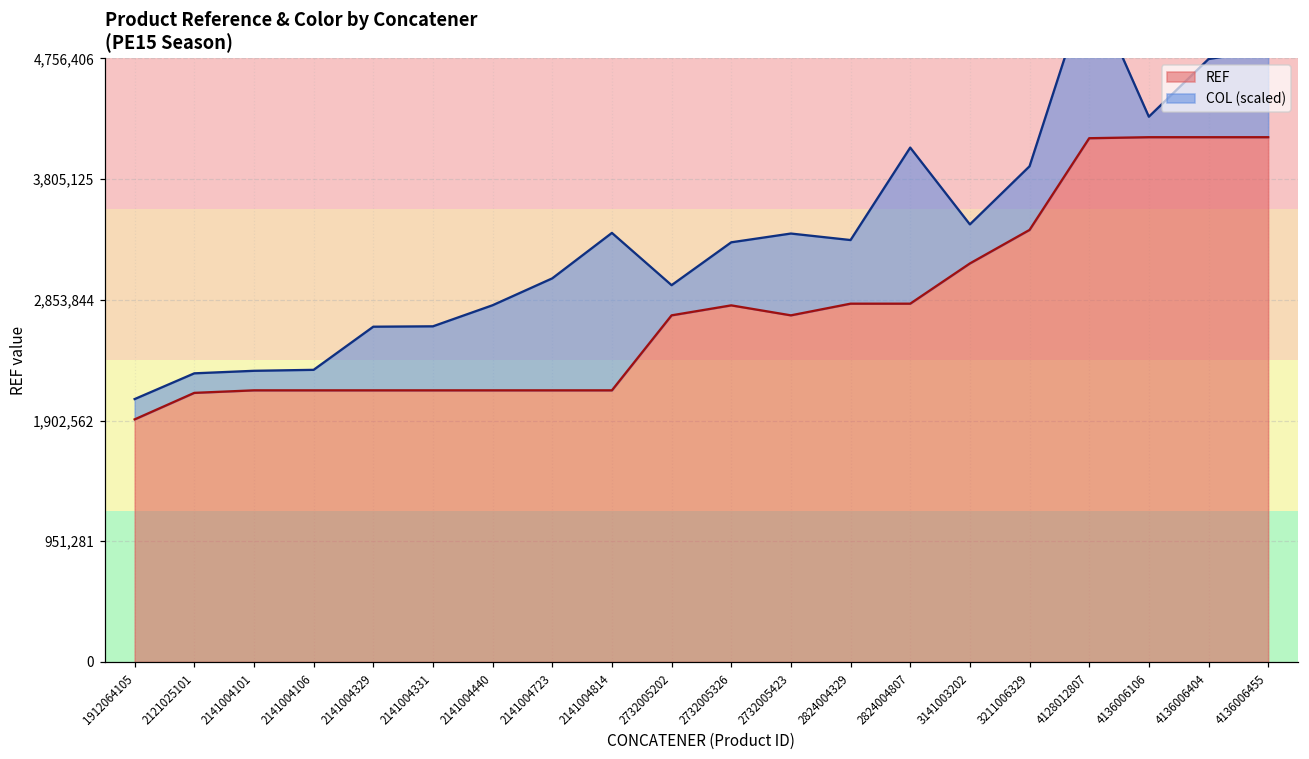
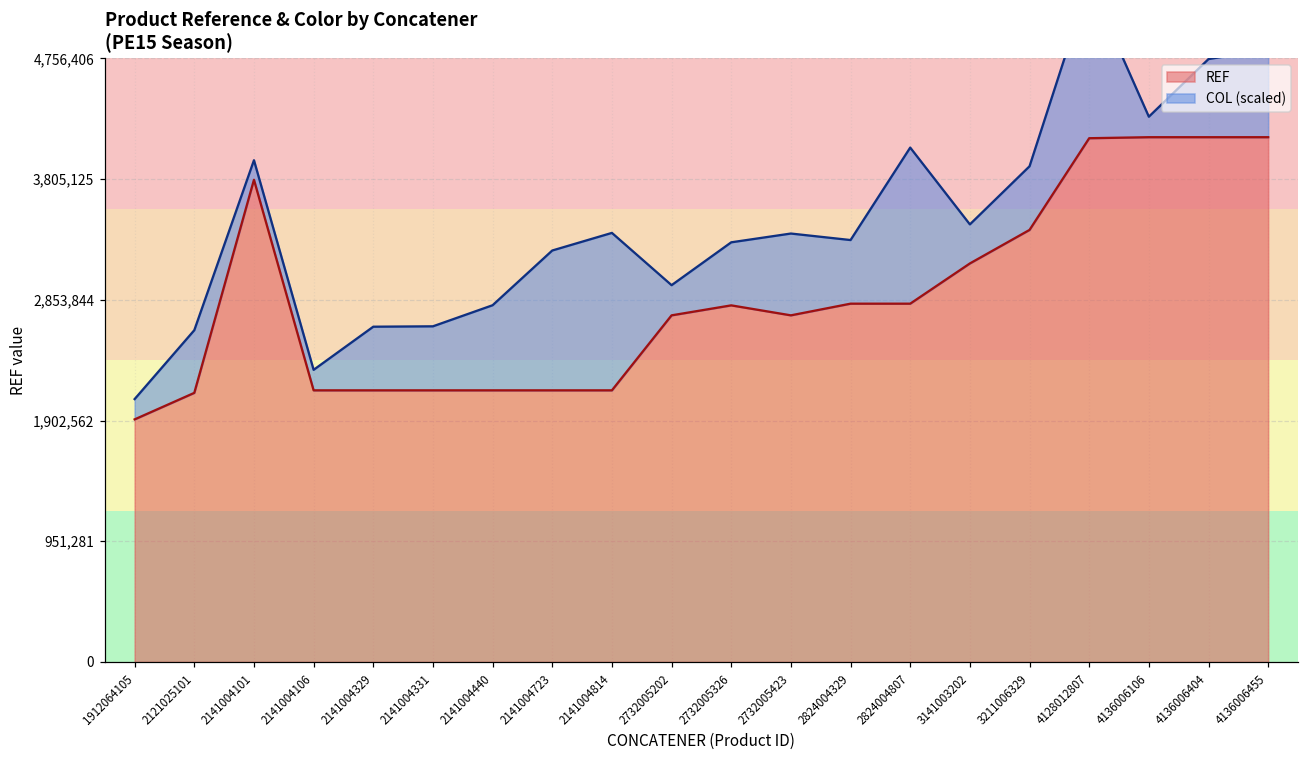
  {
    "REF": {
      "1912064105": "1,910,000",
      "2121025101": "2,120,000",
-     "2141004101": "2,140,000",
+     "2141004101": "3,800,000",
      "2141004106": "2,140,000",
      "2141004329": "2,140,000",
      "2141004331": "2,140,000",
      "2141004440": "2,140,000",
      "2141004723": "2,140,000",
      "2141004814": "2,140,000",
      "2732005202": "2,730,000",
      "2732005326": "2,810,000",
      "2732005423": "2,730,000",
      "2824004329": "2,820,000",
      "2824004807": "2,820,000",
      "3141003202": "3,140,000",
      "3211006329": "3,410,000",
      "4128012807": "4,130,000",
      "4136006106": "4,140,000",
      "4136006404": "4,140,000",
      "4136006455": "4,140,000"
    },
    "COL (scaled)": {
      "1912064105": "160,000",
-     "2121025101": "150,000",
+     "2121025101": "490,000",
      "2141004101": "150,000",
      "2141004106": "160,000",
      "2141004329": "500,000",
      "2141004331": "500,000",
      "2141004440": "670,000",
-     "2141004723": "880,000",
+     "2141004723": "1,100,000",
      "2141004814": "1,240,000",
      "2732005202": "240,000",
      "2732005326": "500,000",
      "2732005423": "640,000",
      "2824004329": "500,000",
      "2824004807": "1,230,000",
      "3141003202": "310,000",
      "3211006329": "500,000",
      "4136006106": "160,000",
      "4136006404": "620,000"
    }
  }
